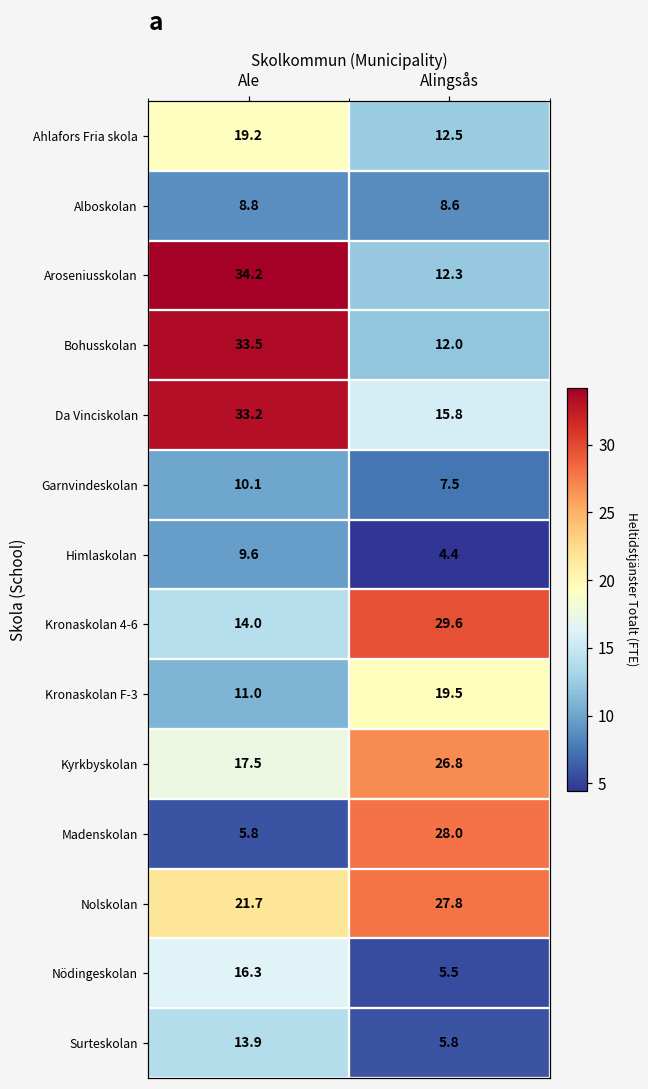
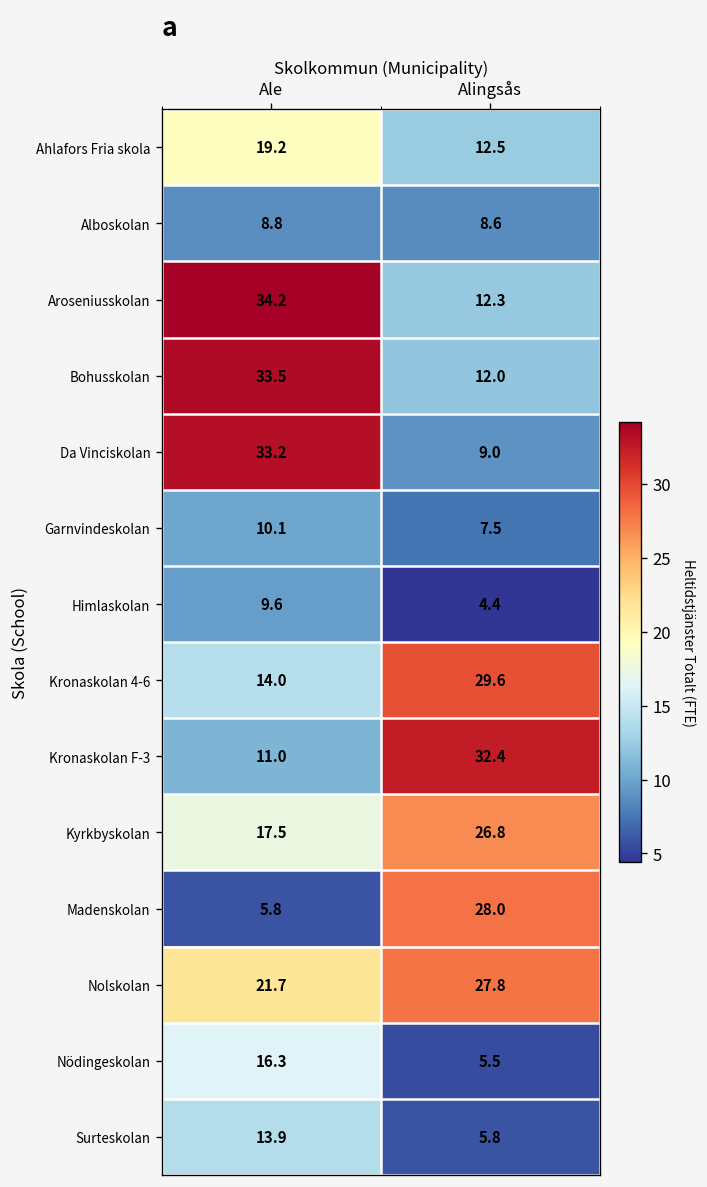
  {
    "Ahlafors Fria skola": {
      "Ale": 19.2,
      "Alingsås": 12.5
    },
    "Alboskolan": {
      "Ale": 8.8,
      "Alingsås": 8.6
    },
    "Aroseniusskolan": {
      "Ale": 34.2,
      "Alingsås": 12.3
    },
    "Bohusskolan": {
      "Ale": 33.5,
      "Alingsås": 12.0
    },
    "Da Vinciskolan": {
      "Ale": 33.2,
-     "Alingsås": 15.8
+     "Alingsås": 9.0
    },
    "Garnvindeskolan": {
      "Ale": 10.1,
      "Alingsås": 7.5
    },
    "Himlaskolan": {
      "Ale": 9.6,
      "Alingsås": 4.4
    },
    "Kronaskolan 4-6": {
      "Ale": 14.0,
      "Alingsås": 29.6
    },
    "Kronaskolan F-3": {
      "Ale": 11.0,
-     "Alingsås": 19.5
+     "Alingsås": 32.4
    },
    "Kyrkbyskolan": {
      "Ale": 17.5,
      "Alingsås": 26.8
    },
    "Madenskolan": {
      "Ale": 5.8,
      "Alingsås": 28.0
    },
    "Nolskolan": {
      "Ale": 21.7,
      "Alingsås": 27.8
    },
    "Nödingeskolan": {
      "Ale": 16.3,
      "Alingsås": 5.5
    },
    "Surteskolan": {
      "Ale": 13.9,
      "Alingsås": 5.8
    }
  }
